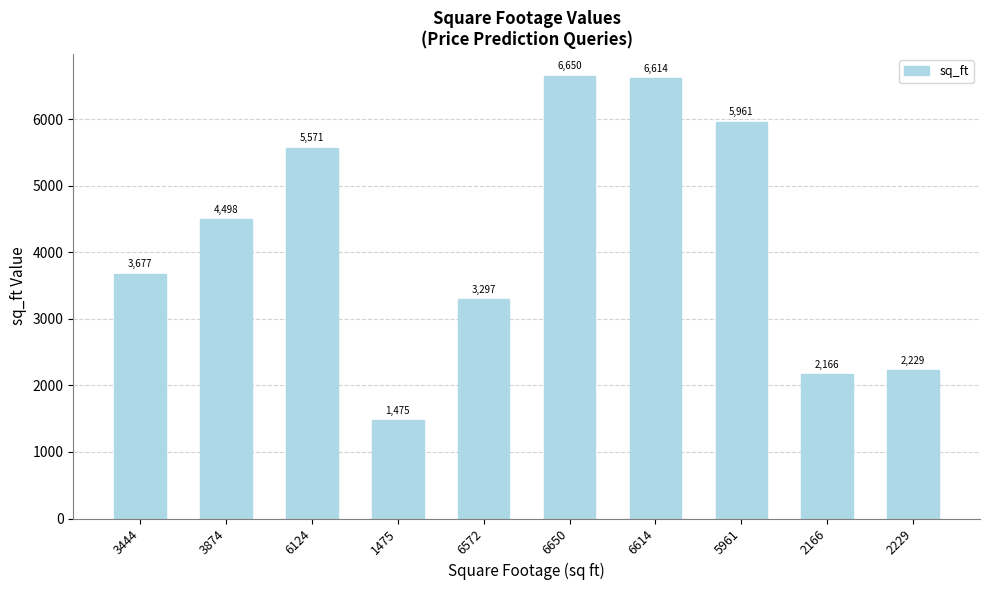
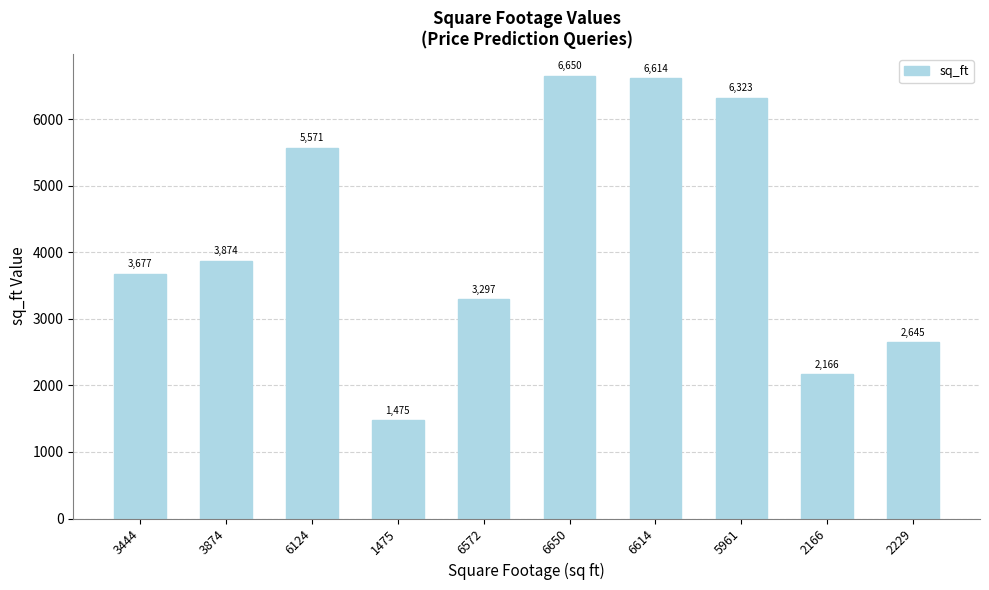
  {
    "3444": "3,677",
-   "3874": "4,498",
+   "3874": "3,874",
    "6124": "5,571",
    "1475": "1,475",
    "6572": "3,297",
    "6650": "6,650",
    "6614": "6,614",
-   "5961": "5,961",
+   "5961": "6,323",
    "2166": "2,166",
-   "2229": "2,229"
+   "2229": "2,645"
  }
